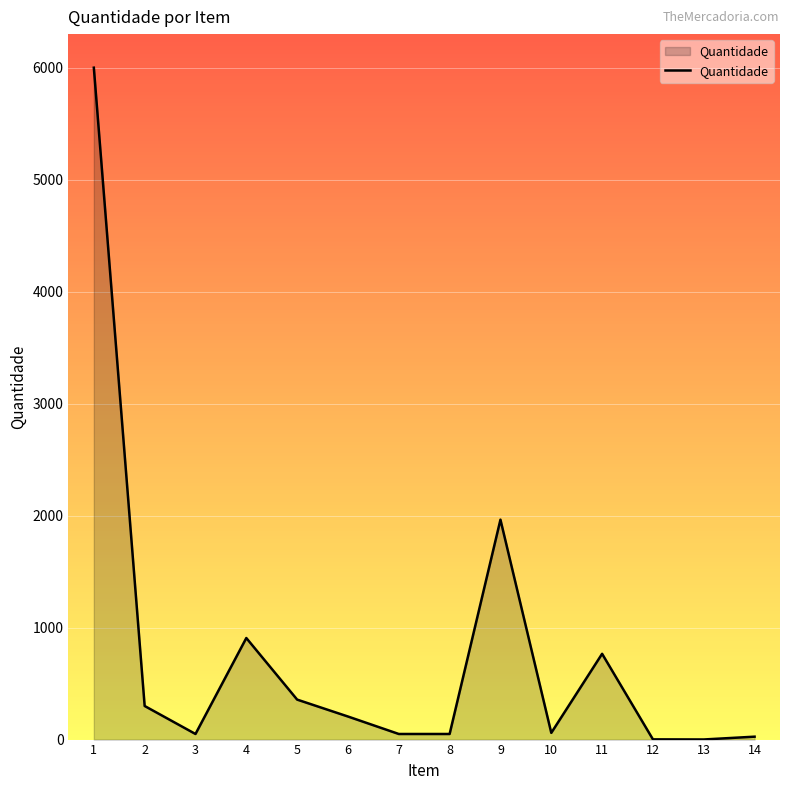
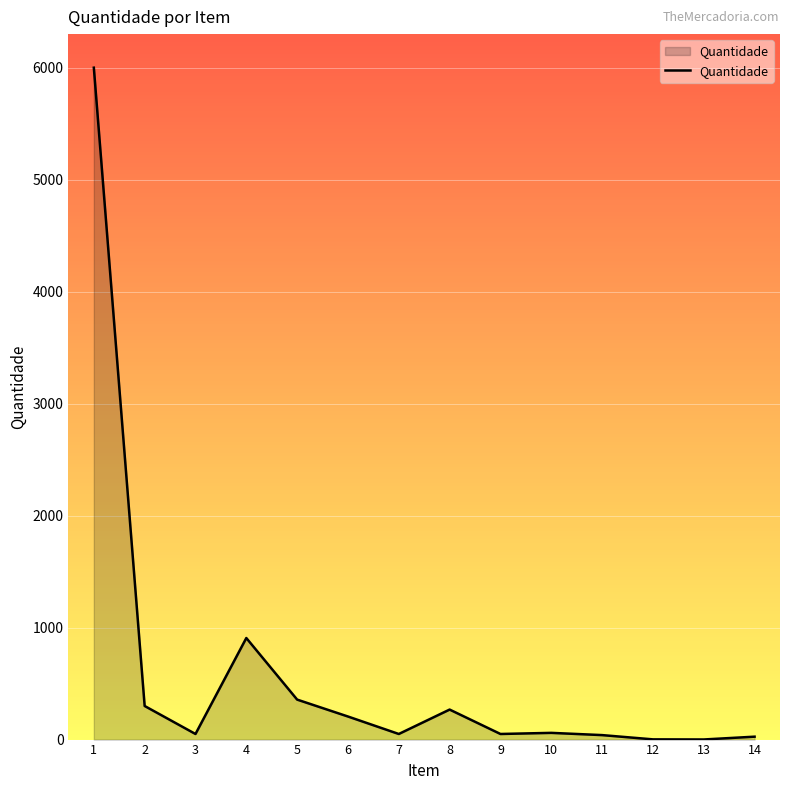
  {
    "1": 6000,
    "2": 300,
    "3": 50,
    "4": 910,
    "5": 360,
    "6": 210,
    "7": 50,
-   "8": 50,
-   "9": 1960,
+   "8": 270,
+   "9": 50,
    "10": 60,
-   "11": 770,
+   "11": 40,
    "12": 0,
    "13": 0,
    "14": 30
  }
